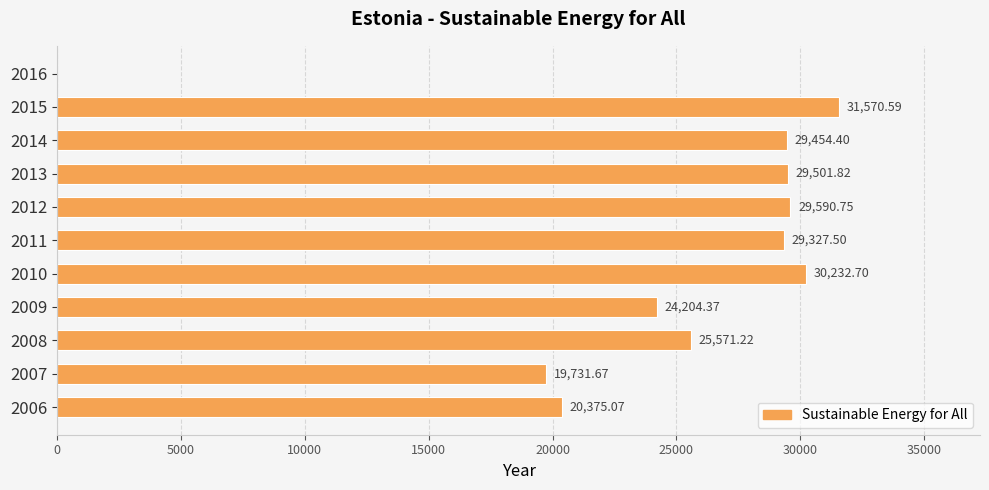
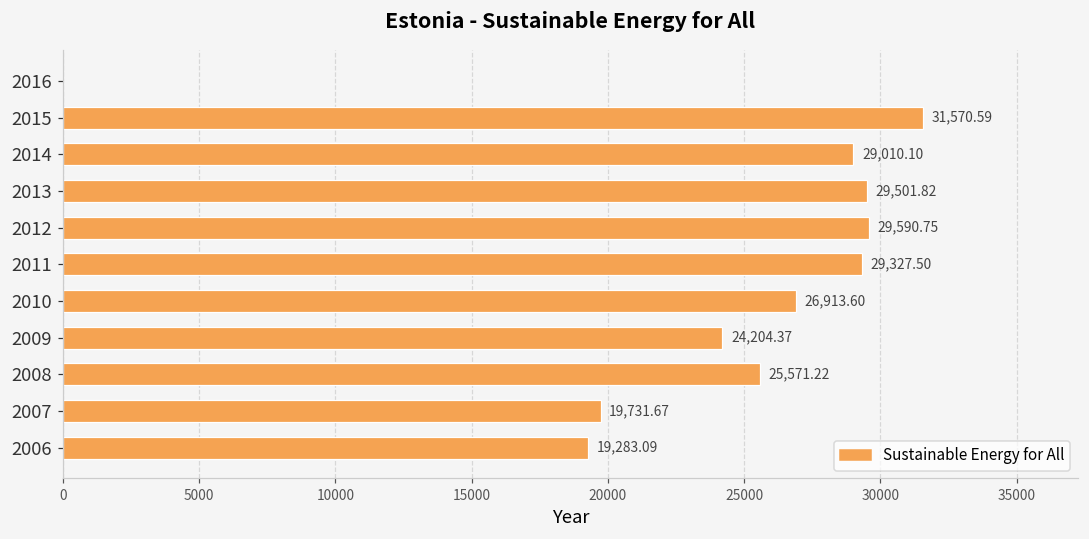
  {
    "2015": "31,570.59",
-   "2014": "29,454.40",
+   "2014": "29,010.10",
    "2013": "29,501.82",
    "2012": "29,590.75",
    "2011": "29,327.50",
-   "2010": "30,232.70",
+   "2010": "26,913.60",
    "2009": "24,204.37",
    "2008": "25,571.22",
    "2007": "19,731.67",
-   "2006": "20,375.07"
+   "2006": "19,283.09"
  }
